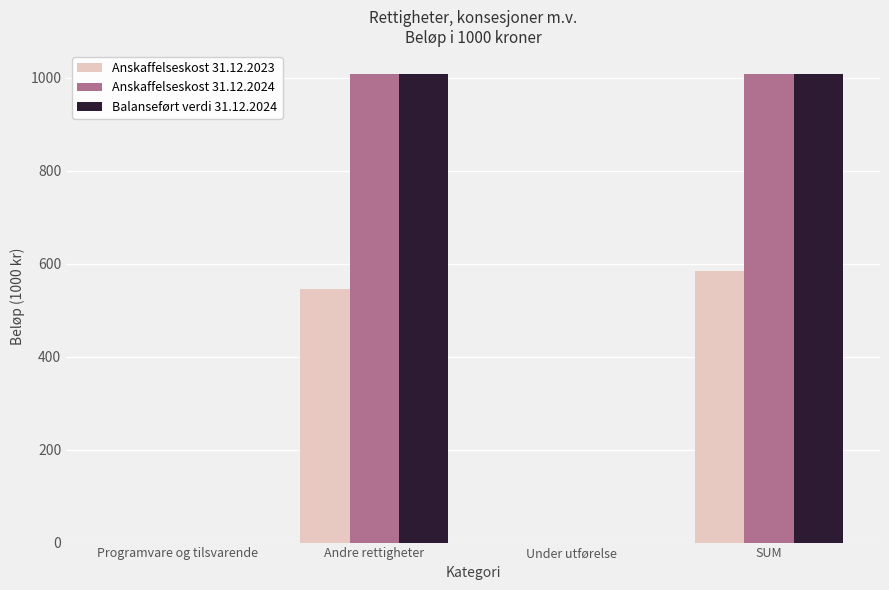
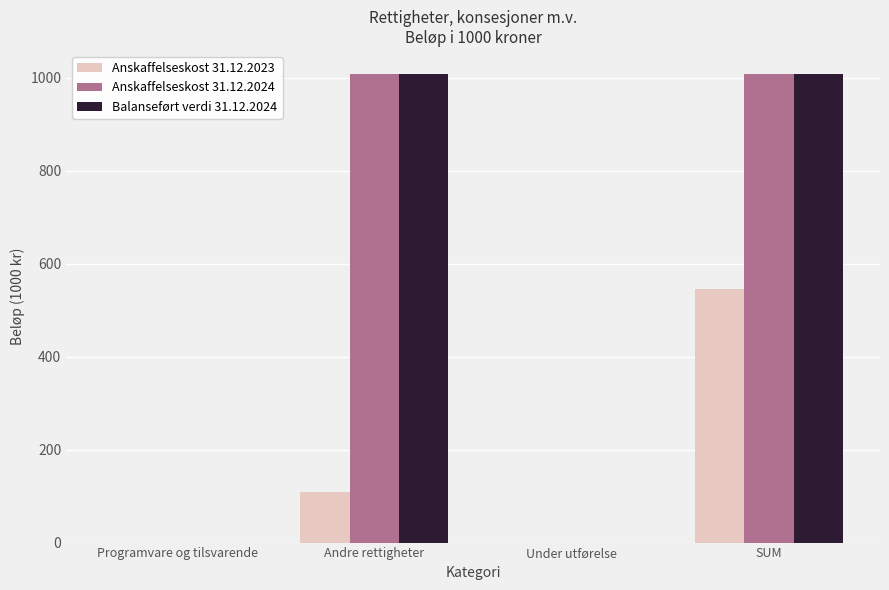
  {
    "Anskaffelseskost 31.12.2023": {
      "Programvare og tilsvarende": 0,
-     "Andre rettigheter": 550,
+     "Andre rettigheter": 110,
      "Under utførelse": 0,
-     "SUM": 590
+     "SUM": 550
    },
    "Anskaffelseskost 31.12.2024": {
      "Programvare og tilsvarende": 0,
      "Andre rettigheter": 1010,
      "Under utførelse": 0,
      "SUM": 1010
    },
    "Balanseført verdi 31.12.2024": {
      "Programvare og tilsvarende": 0,
      "Andre rettigheter": 1010,
      "Under utførelse": 0,
      "SUM": 1010
    }
  }
